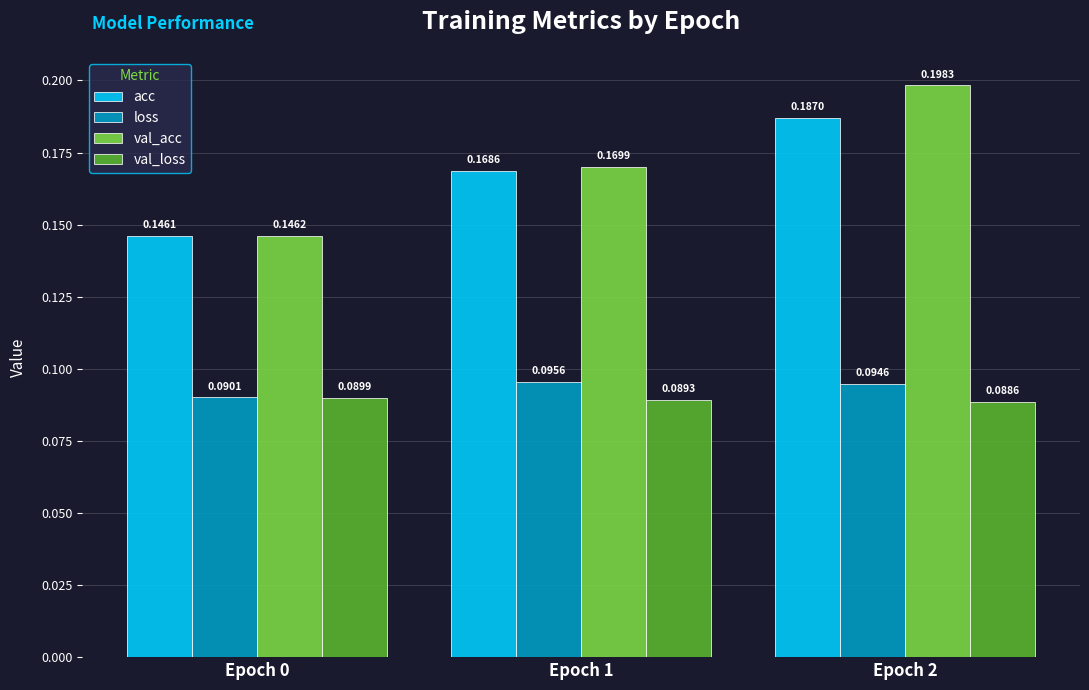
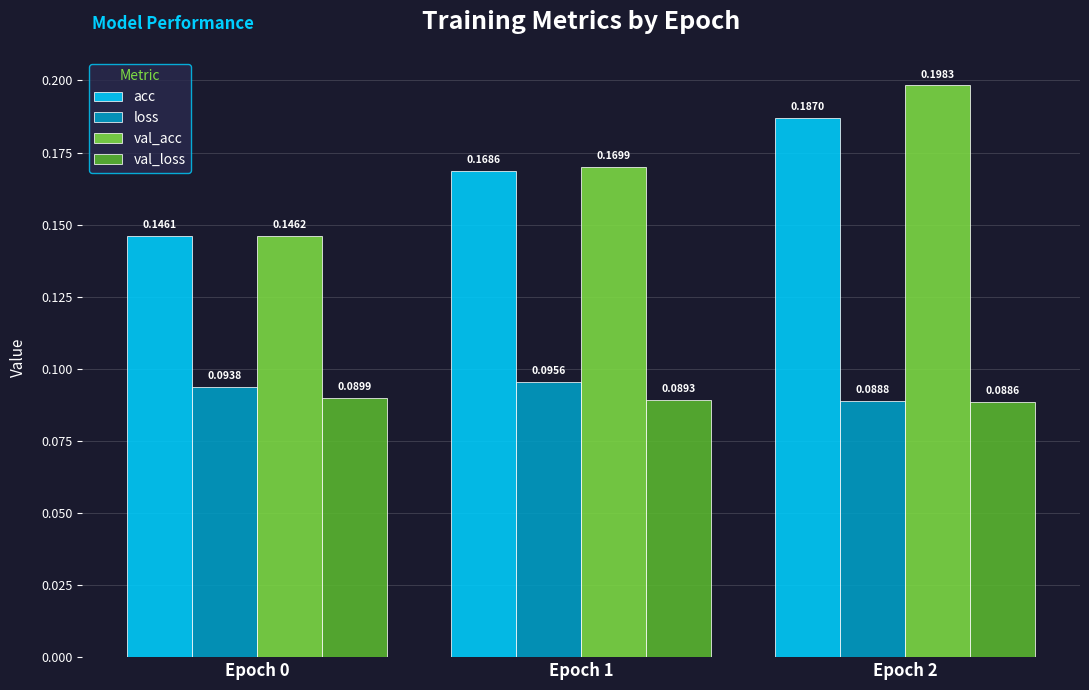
  {
    "acc": {
      "Epoch 0": 0.1461,
      "Epoch 1": 0.1686,
      "Epoch 2": 0.1870
    },
    "loss": {
-     "Epoch 0": 0.0901,
+     "Epoch 0": 0.0938,
      "Epoch 1": 0.0956,
-     "Epoch 2": 0.0946
+     "Epoch 2": 0.0888
    }
  }
